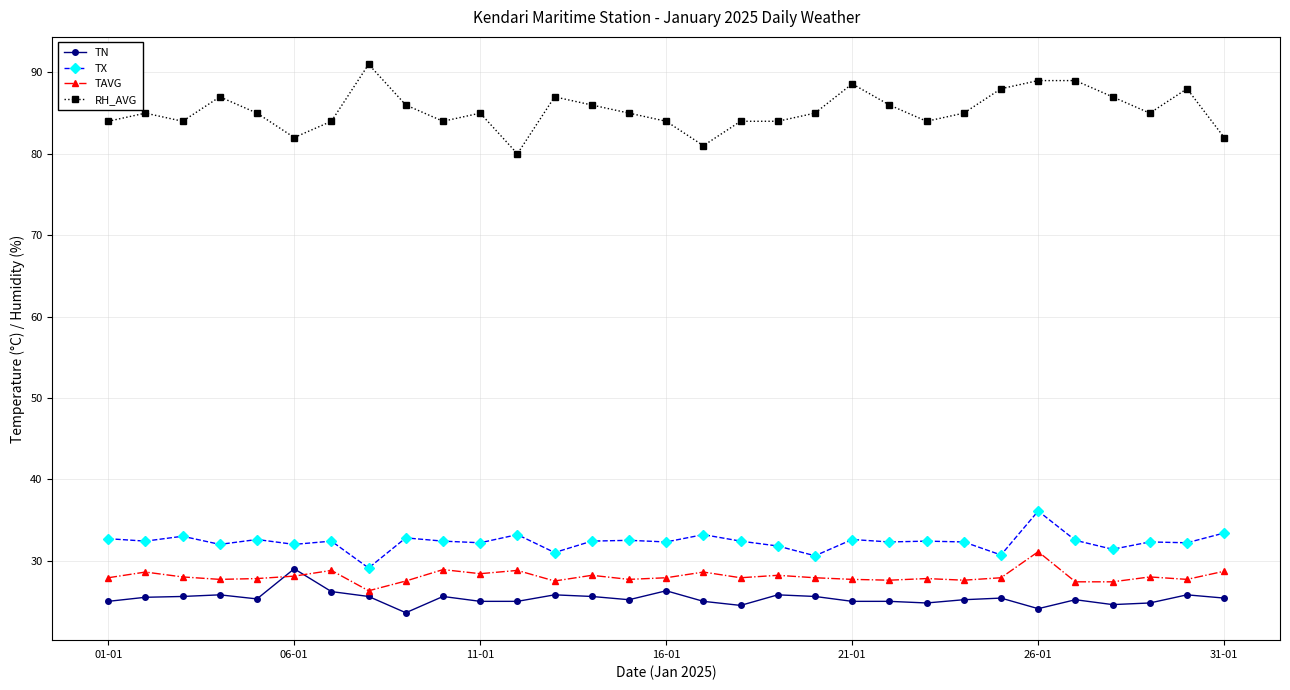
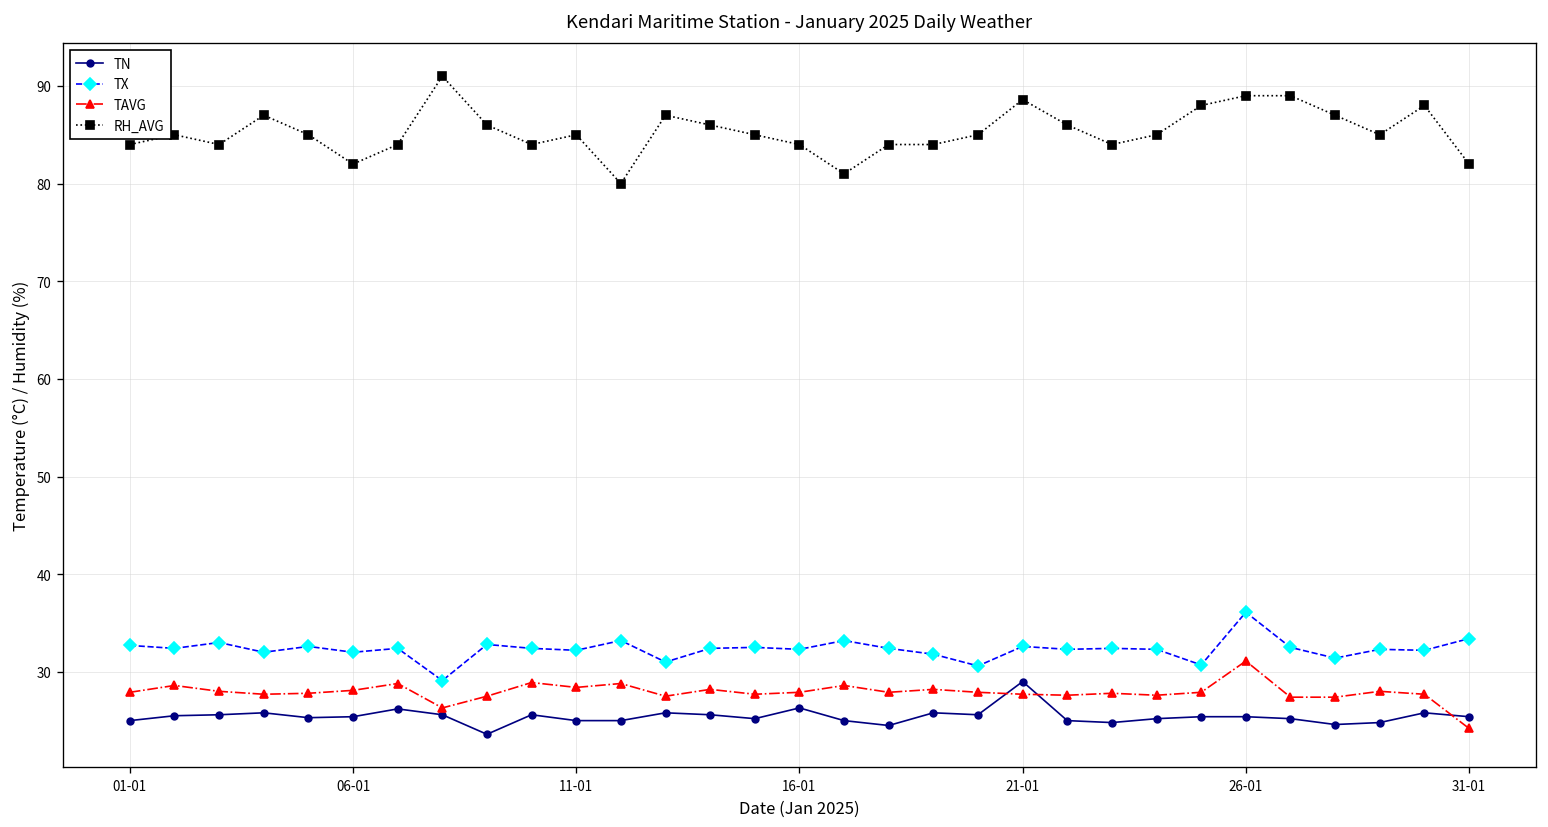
  {
    "TN": {
      "01-01": 25,
-     "06-01": 29,
+     "06-01": 25,
      "11-01": 25,
      "16-01": 26,
-     "21-01": 25,
-     "26-01": 24,
+     "21-01": 29,
+     "26-01": 25,
      "31-01": 25
    },
    "TX": {
      "01-01": 33,
      "06-01": 32,
      "11-01": 32,
      "16-01": 32,
      "21-01": 33,
      "26-01": 36,
      "31-01": 33
    },
    "TAVG": {
      "01-01": 28,
      "06-01": 28,
      "11-01": 28,
      "16-01": 28,
      "21-01": 28,
      "26-01": 31,
-     "31-01": 29
+     "31-01": 24
    },
    "RH_AVG": {
      "01-01": 84,
      "06-01": 82,
      "11-01": 85,
      "16-01": 84,
      "21-01": 89,
      "26-01": 89,
      "31-01": 82
    }
  }
